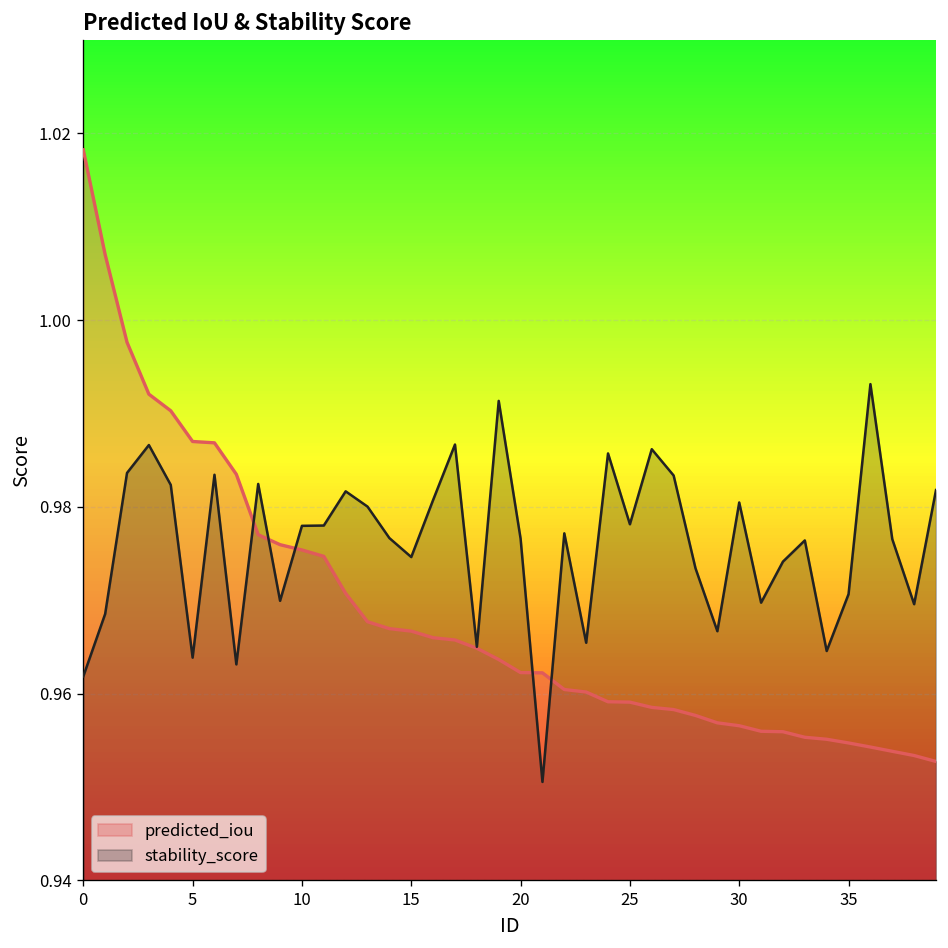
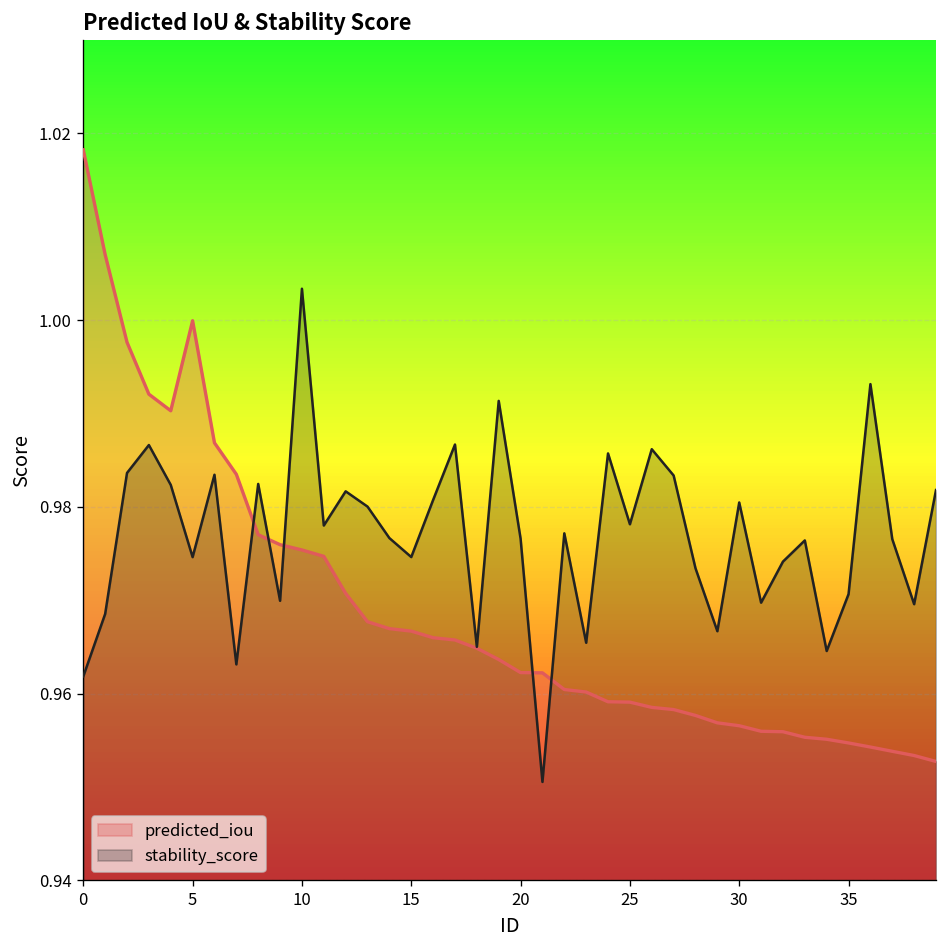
  {
    "predicted_iou": {
      "0": 1.018,
-     "5": 0.987,
+     "5": 1.000,
      "10": 0.975,
      "15": 0.967,
      "20": 0.962,
      "25": 0.959,
      "30": 0.957,
      "35": 0.955
    },
    "stability_score": {
      "0": 0.962,
-     "5": 0.964,
-     "10": 0.978,
+     "5": 0.975,
+     "10": 1.003,
      "15": 0.975,
      "20": 0.977,
      "25": 0.978,
      "30": 0.980,
      "35": 0.971
    }
  }
